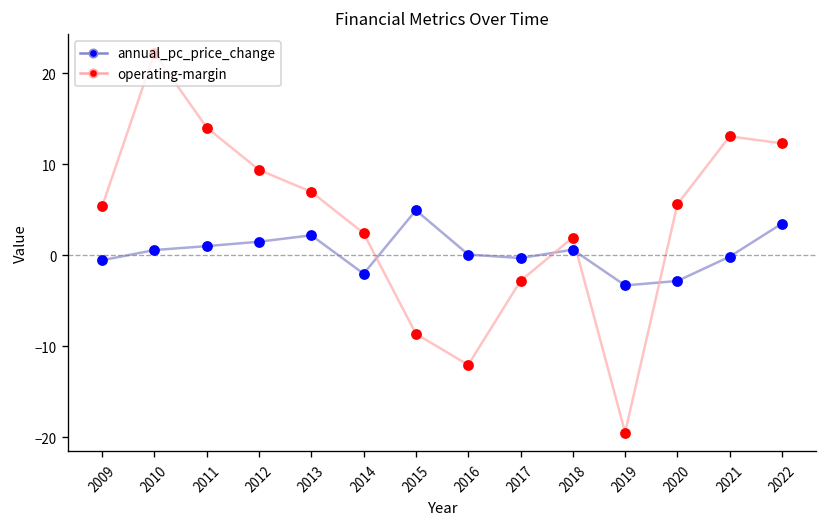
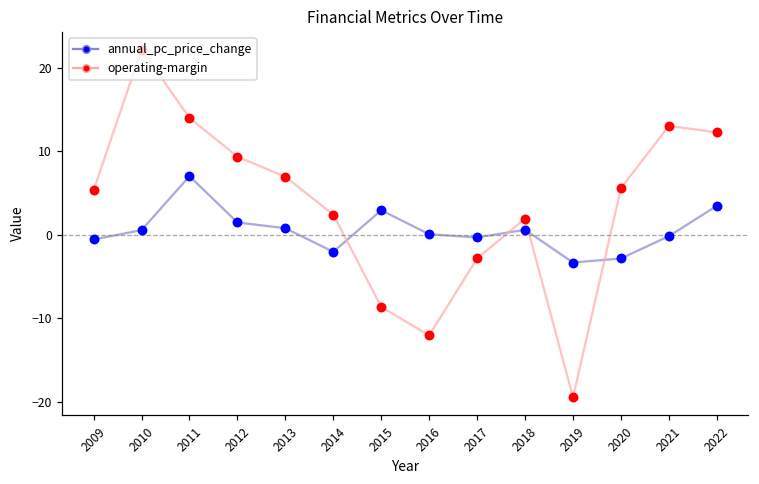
  {
    "annual_pc_price_change": {
      "2009": -1,
      "2010": 1,
-     "2011": 1,
+     "2011": 7,
      "2012": 1,
-     "2013": 2,
+     "2013": 1,
      "2014": -2,
-     "2015": 5,
+     "2015": 3,
      "2016": 0,
      "2017": 0,
      "2018": 1,
      "2019": -3,
      "2020": -3,
      "2021": 0,
      "2022": 3
    },
    "operating-margin": {
      "2009": 5,
      "2011": 14,
      "2012": 9,
      "2013": 7,
      "2014": 2,
      "2015": -9,
      "2016": -12,
      "2017": -3,
      "2018": 2,
      "2019": -19,
      "2020": 6,
      "2021": 13,
      "2022": 12
    }
  }
